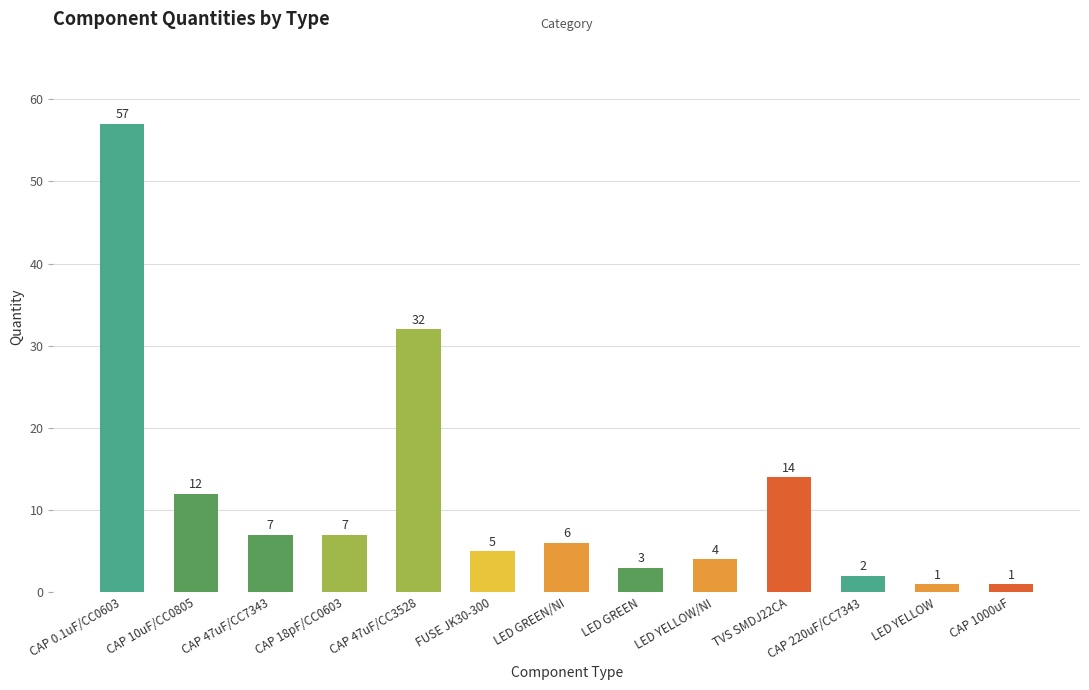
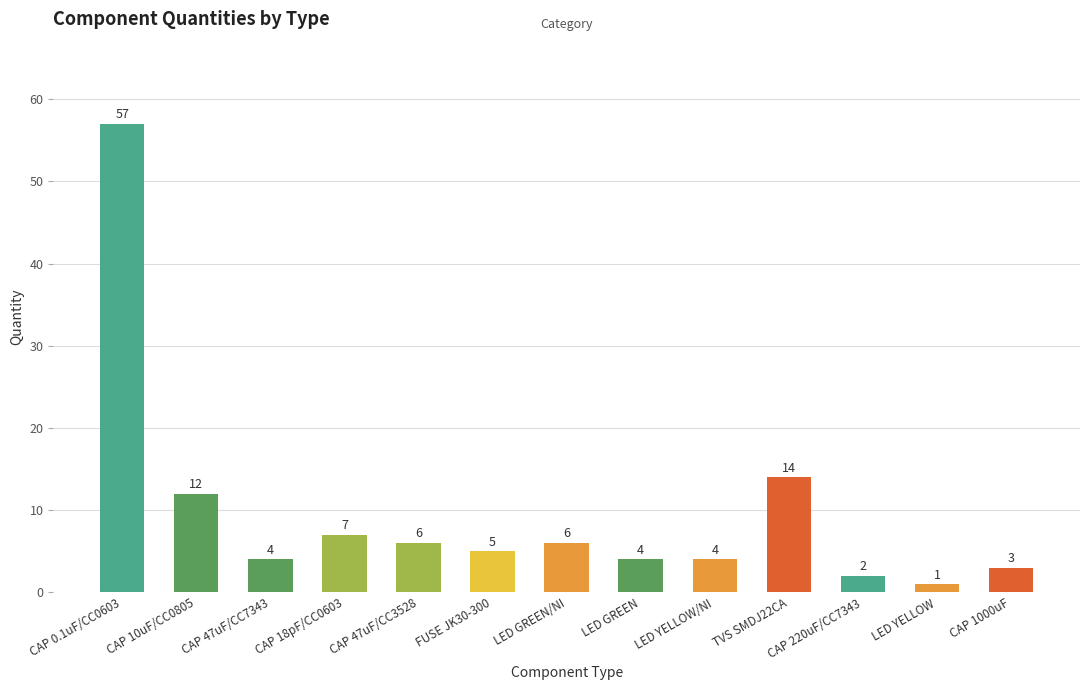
  {
    "CAP 0.1uF/CC0603": 57,
    "CAP 10uF/CC0805": 12,
-   "CAP 47uF/CC7343": 7,
+   "CAP 47uF/CC7343": 4,
    "CAP 18pF/CC0603": 7,
-   "CAP 47uF/CC3528": 32,
+   "CAP 47uF/CC3528": 6,
    "FUSE JK30-300": 5,
    "LED GREEN/NI": 6,
-   "LED GREEN": 3,
+   "LED GREEN": 4,
    "LED YELLOW/NI": 4,
    "TVS SMDJ22CA": 14,
    "CAP 220uF/CC7343": 2,
    "LED YELLOW": 1,
-   "CAP 1000uF": 1
+   "CAP 1000uF": 3
  }
